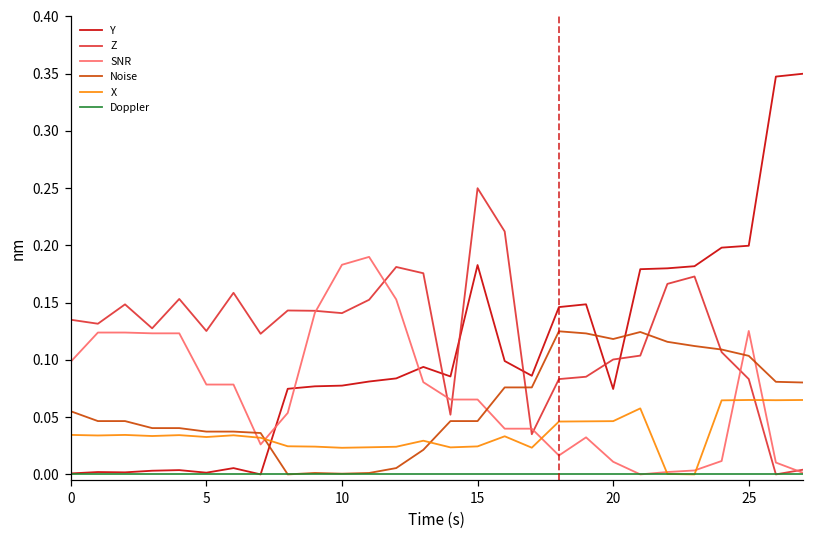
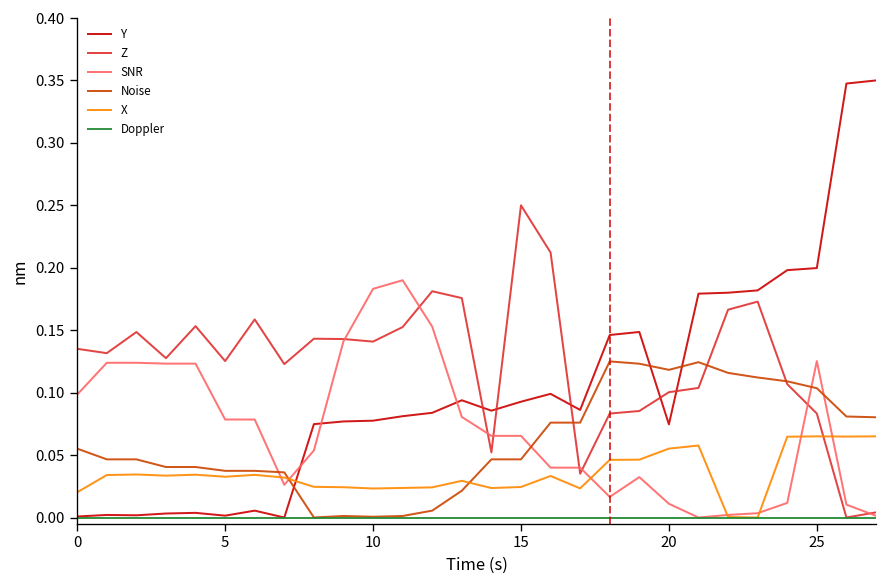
  {
    "Y": {
      "10": 0.078,
-     "15": 0.183,
+     "15": 0.093,
      "20": 0.075,
      "25": 0.200
    },
    "SNR": {
      "0": 0.098,
      "5": 0.078,
      "10": 0.183,
      "15": 0.065,
      "20": 0.011,
      "25": 0.125
    },
    "X": {
-     "0": 0.034,
+     "0": 0.020,
      "5": 0.033,
      "10": 0.023,
      "15": 0.024,
-     "20": 0.047,
+     "20": 0.055,
      "25": 0.065
    },
    "Doppler": {
      "15": 0.000,
      "20": 0.000,
      "25": 0.000
    }
  }
